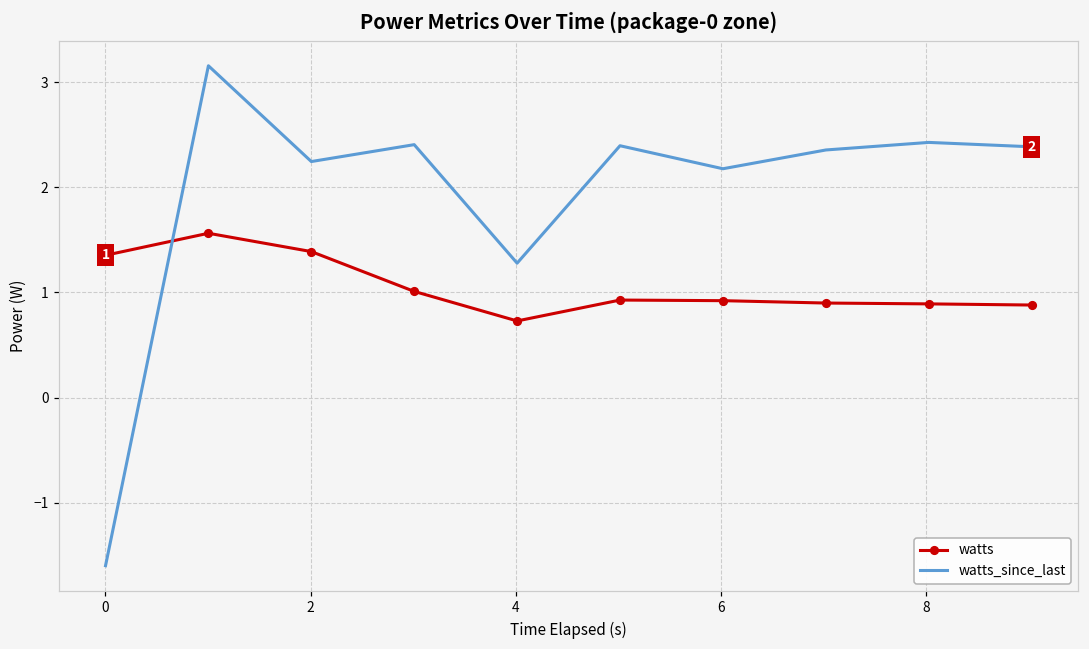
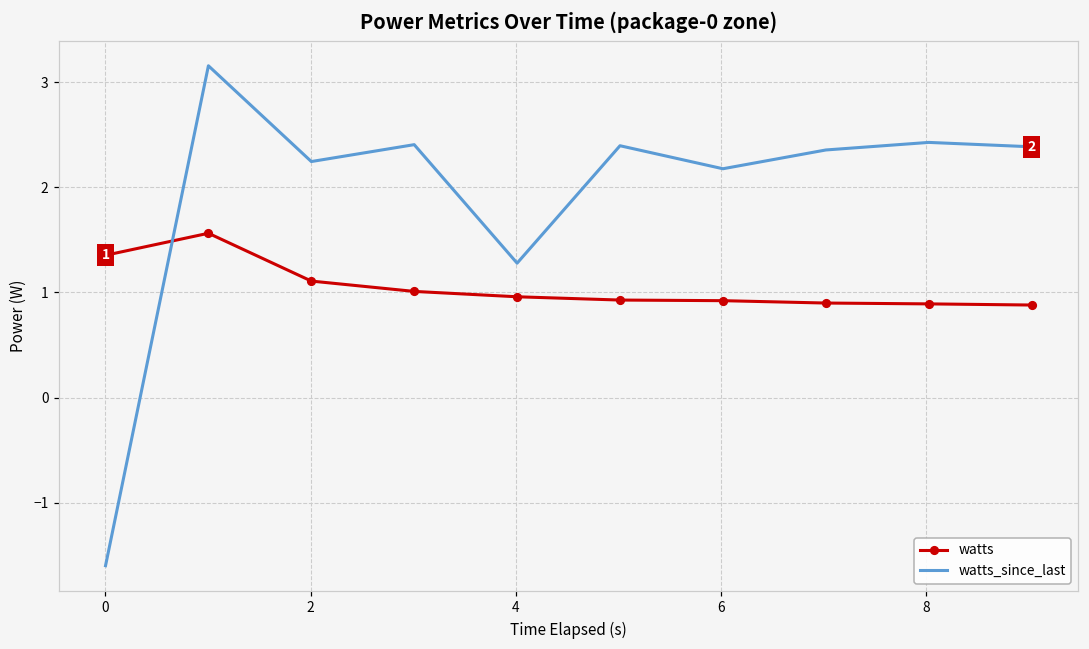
  {
    "watts": {
-     "2": 1.4,
-     "4": 0.7,
+     "2": 1.1,
+     "4": 1.0,
      "6": 0.9
    },
    "watts_since_last": {
      "0": -1.6,
      "2": 2.2,
      "4": 1.3,
      "6": 2.2
    }
  }
